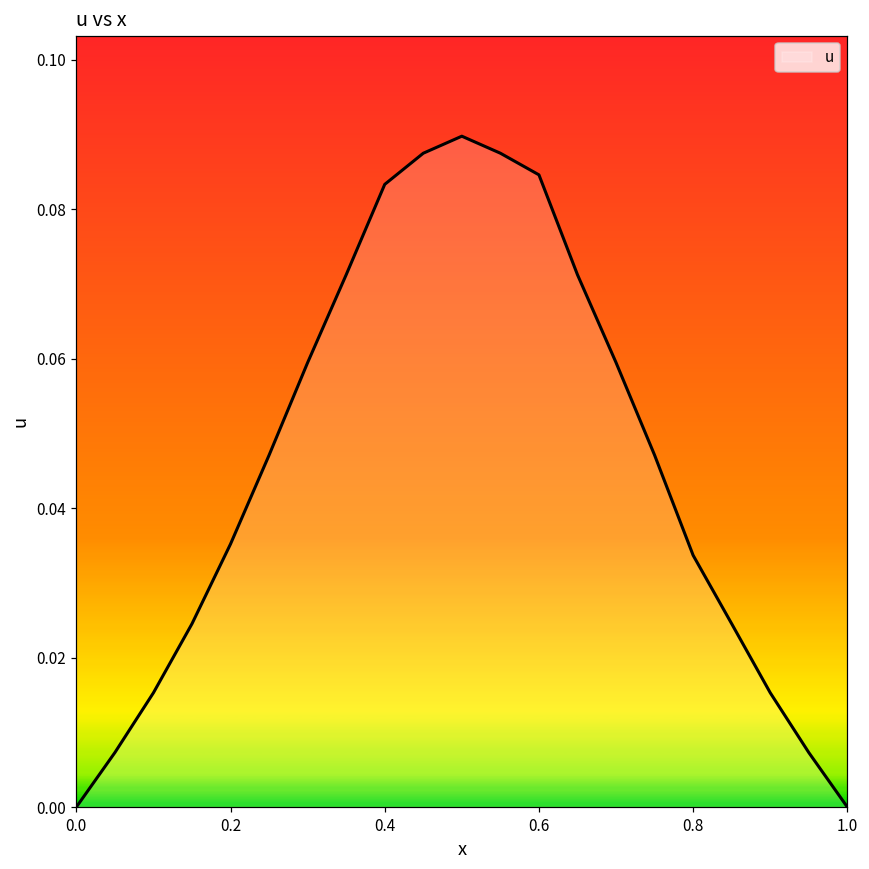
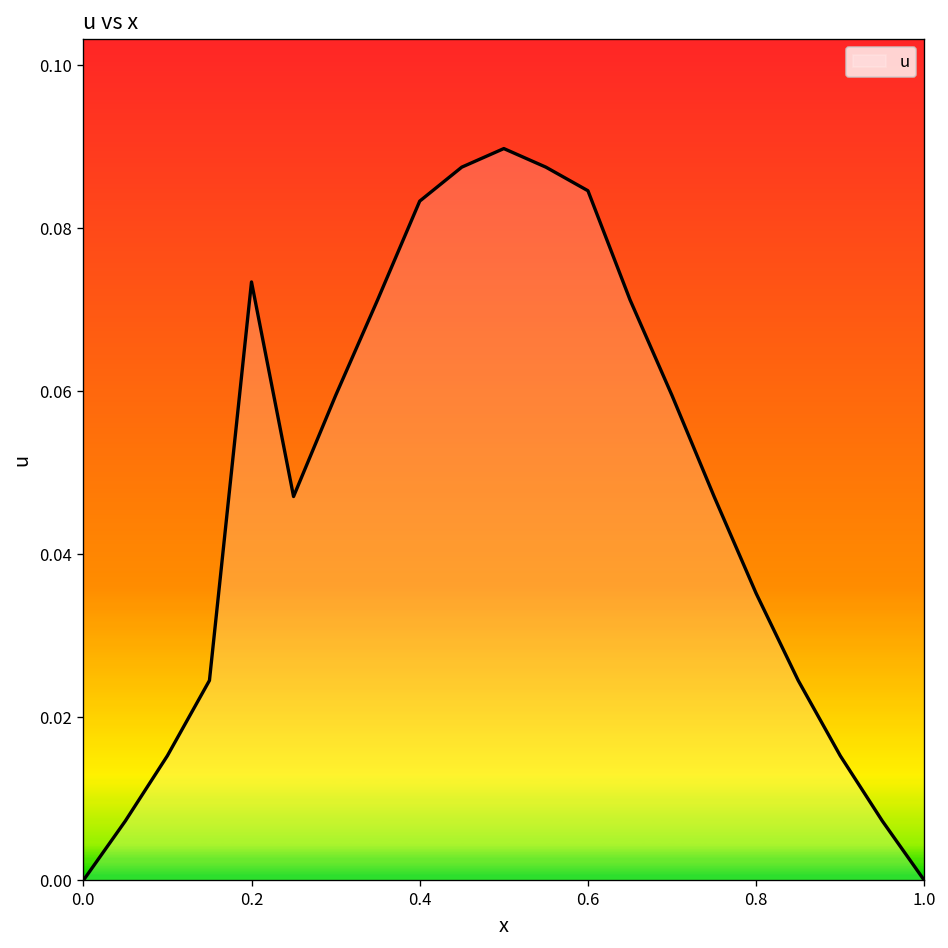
  {
    "0.0": 0.000,
-   "0.2": 0.035,
+   "0.2": 0.073,
    "0.4": 0.083,
    "0.6": 0.085,
-   "0.8": 0.034,
+   "0.8": 0.035,
    "1.0": 0.000
  }
